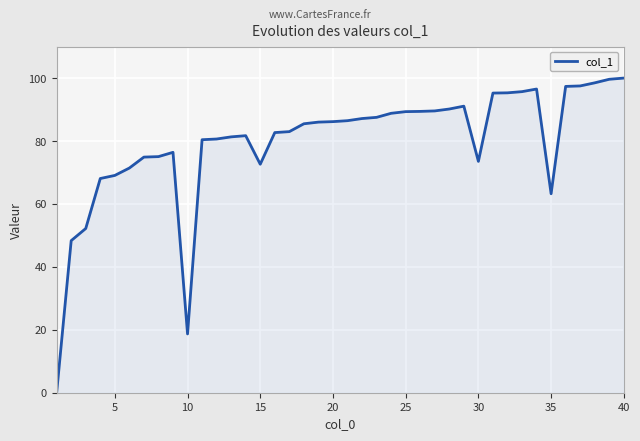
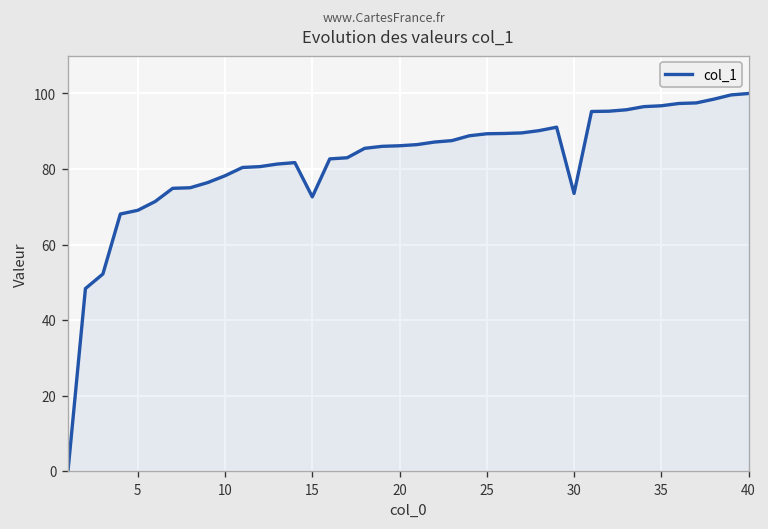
  {
    "5": 69,
-   "10": 19,
+   "10": 78,
    "15": 73,
    "20": 86,
    "25": 89,
    "30": 74,
-   "35": 63,
+   "35": 97,
    "40": 100
  }
